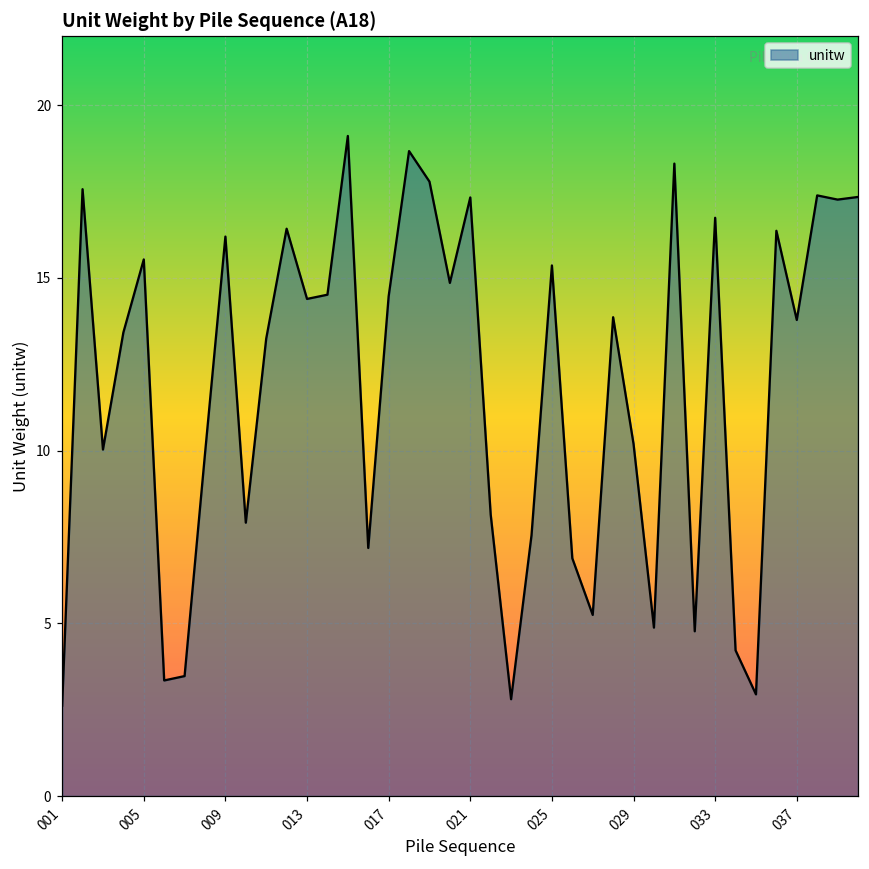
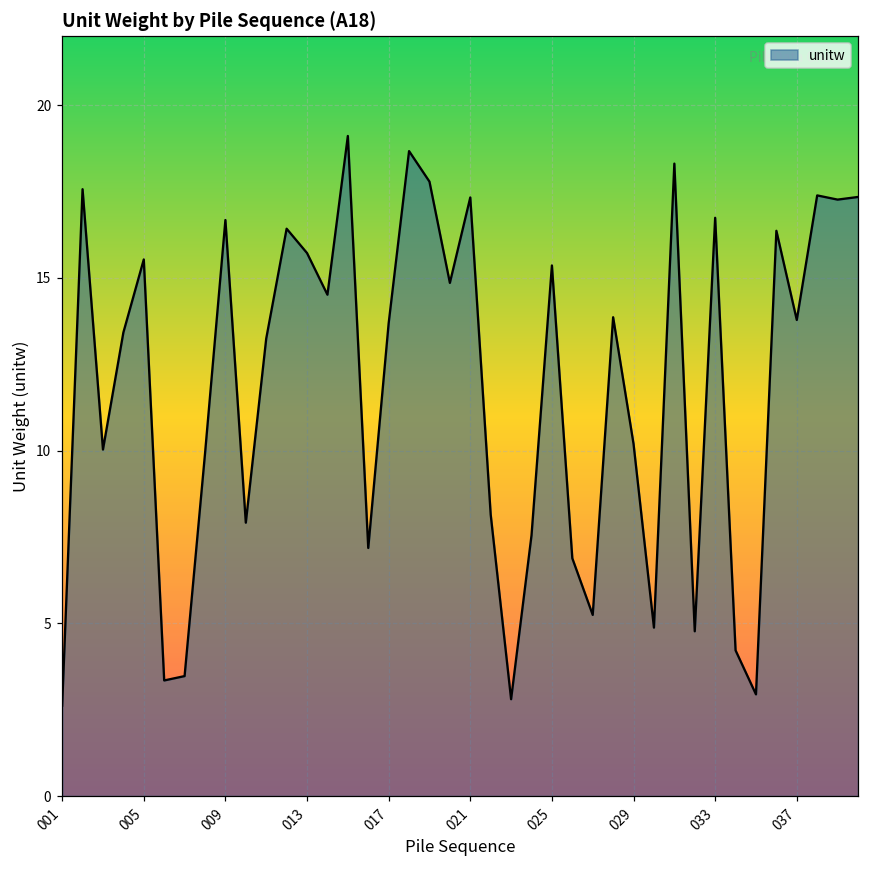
  {
    "001": 2.6,
    "005": 15.5,
-   "009": 16.2,
-   "013": 14.4,
-   "017": 14.5,
+   "009": 16.7,
+   "013": 15.7,
+   "017": 13.7,
    "021": 17.3,
    "025": 15.4,
    "029": 10.2,
    "033": 16.7,
    "037": 13.8
  }
